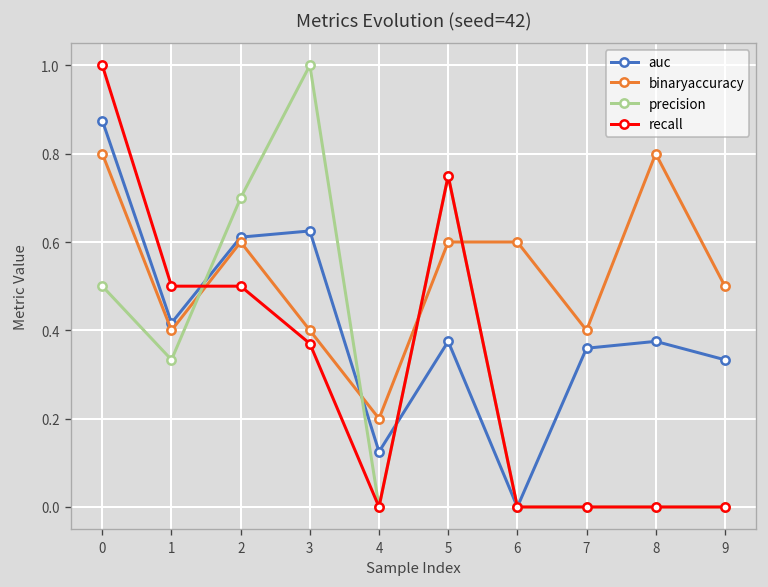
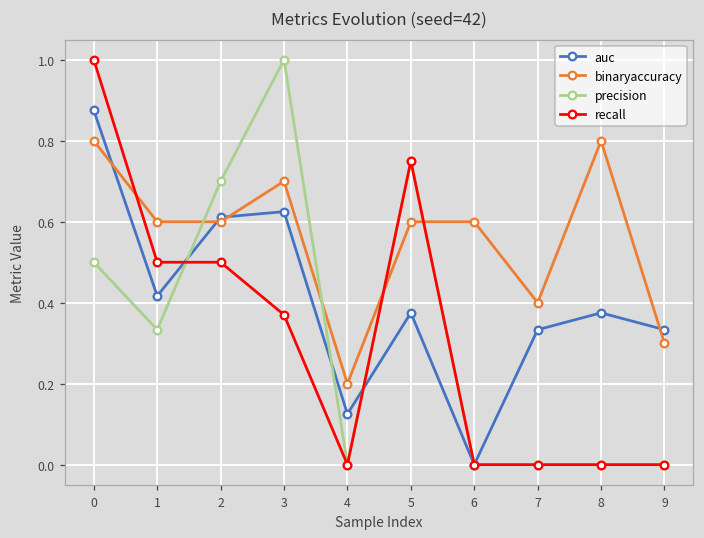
  {
    "auc": {
      "0": 0.88,
      "1": 0.42,
      "2": 0.61,
      "3": 0.63,
      "4": 0.13,
      "5": 0.38,
-     "7": 0.36,
+     "7": 0.33,
      "8": 0.38,
      "9": 0.33
    },
    "binaryaccuracy": {
      "0": 0.8,
-     "1": 0.4,
+     "1": 0.6,
      "2": 0.6,
-     "3": 0.4,
+     "3": 0.7,
      "4": 0.2,
      "5": 0.6,
      "6": 0.6,
      "7": 0.4,
      "8": 0.8,
-     "9": 0.5
+     "9": 0.3
    },
    "precision": {
      "0": 0.50,
      "1": 0.33,
      "2": 0.70,
      "3": 1.00
    },
    "recall": {
      "0": 1.00,
      "1": 0.50,
      "2": 0.50,
      "3": 0.37
    }
  }
